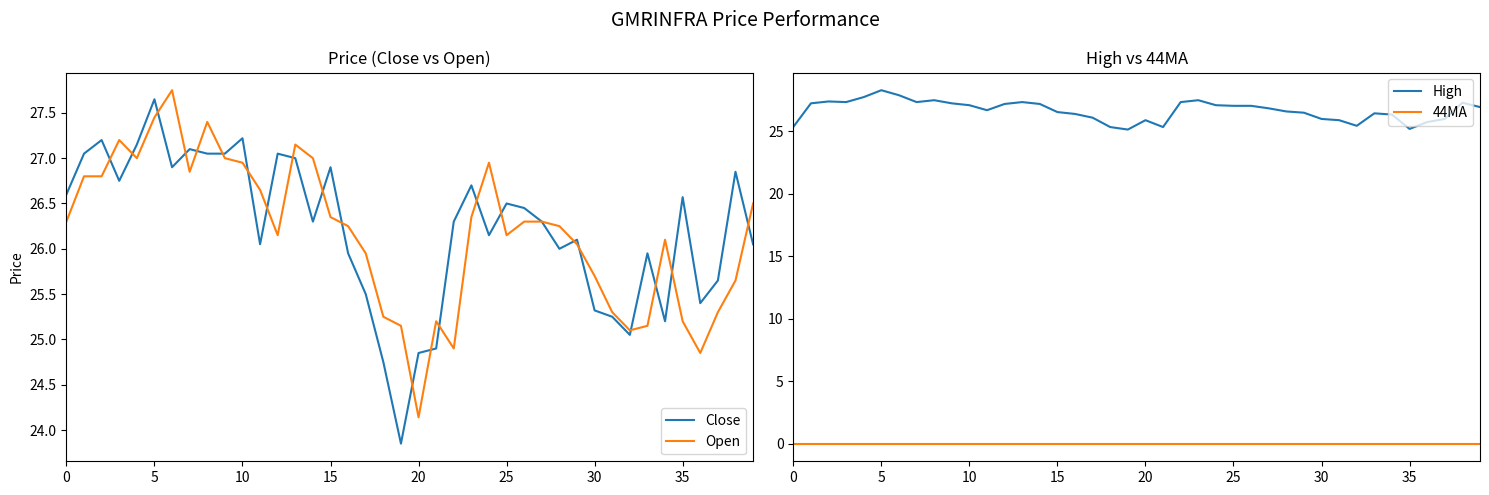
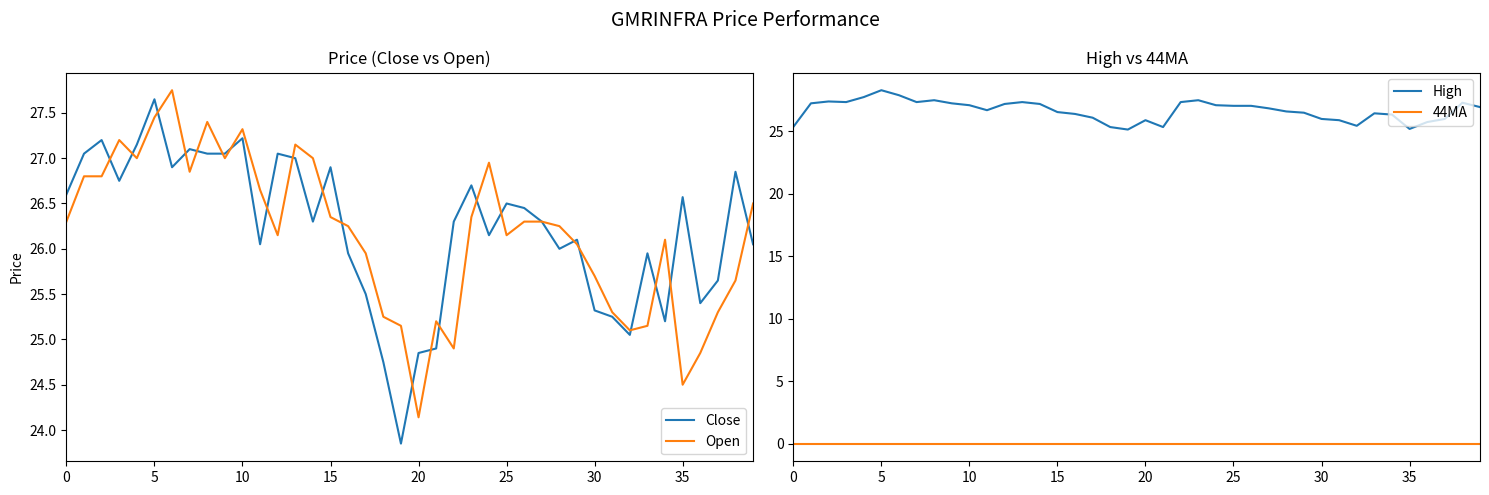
  {
    "Price (Close vs Open)": {
      "Close": {
        "0": 26.6,
        "5": 27.7,
        "10": 27.2,
        "15": 26.9,
        "20": 24.9,
        "25": 26.5,
        "30": 25.3,
        "35": 26.6
      },
      "Open": {
        "0": 26.3,
        "5": 27.5,
-       "10": 27.0,
+       "10": 27.3,
        "15": 26.4,
        "20": 24.1,
        "25": 26.2,
        "30": 25.7,
-       "35": 25.2
+       "35": 24.5
      }
    },
    "High vs 44MA": {
      "High": {
        "0": 25.4,
        "5": 28.3,
        "10": 27.1,
        "15": 26.6,
        "20": 25.9,
        "25": 27.1,
        "30": 26.0,
        "35": 25.2
      },
      "44MA": {
        "0": 0.0,
        "5": 0.0,
        "10": 0.0,
        "15": 0.0,
        "20": 0.0,
        "25": 0.0,
        "30": 0.0,
        "35": 0.0
      }
    }
  }
